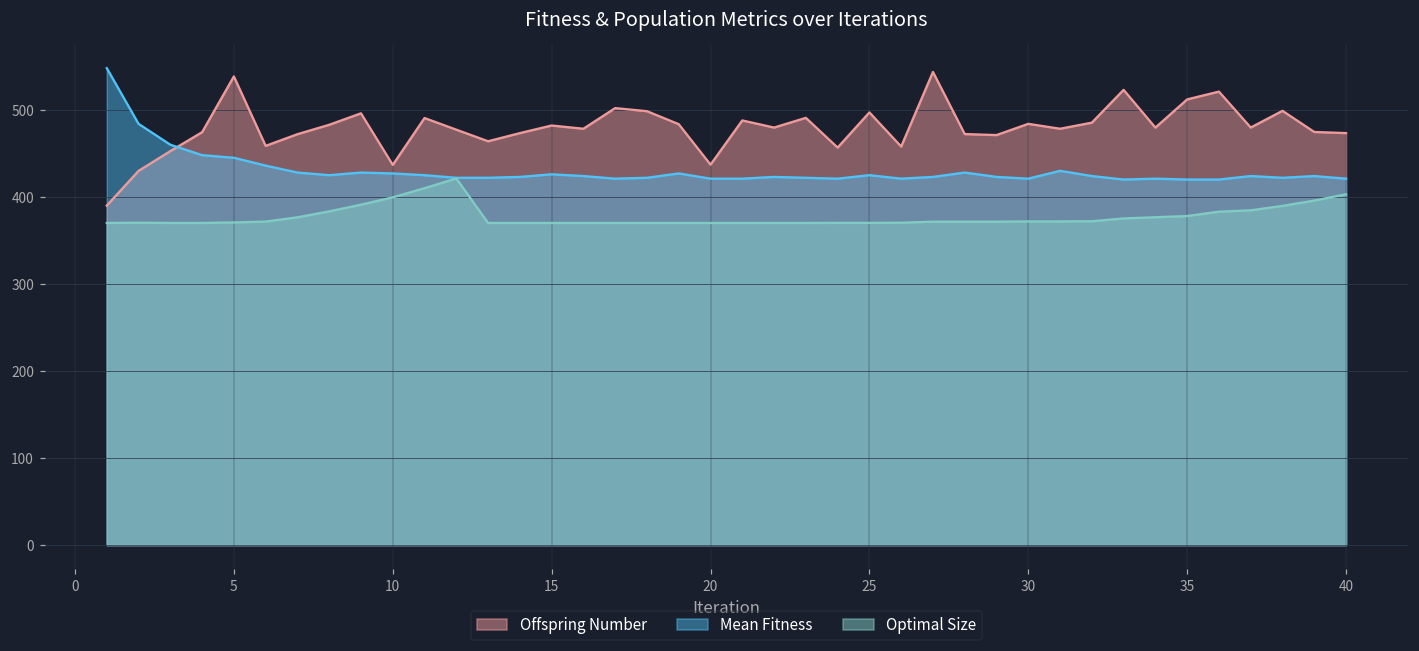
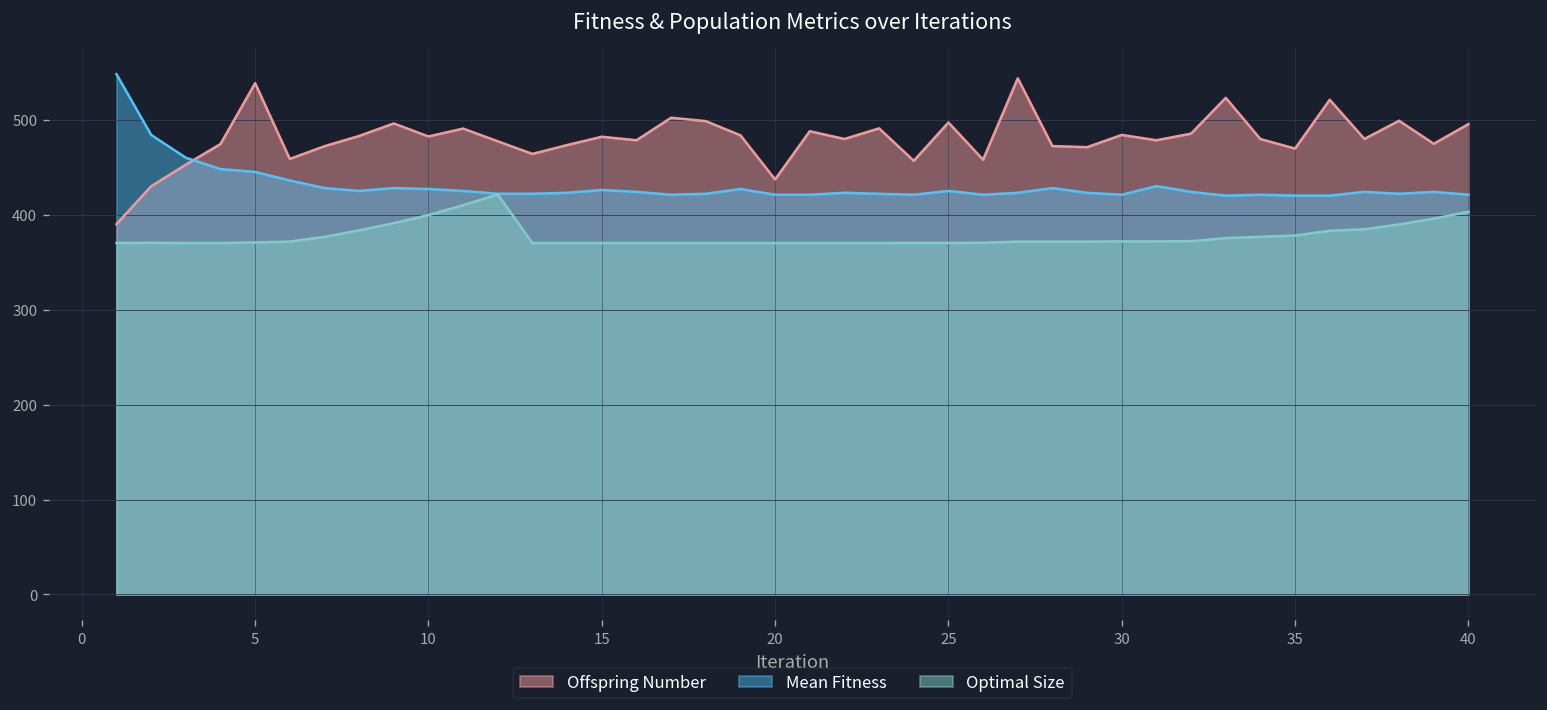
  {
    "Offspring Number": {
      "5": 540,
-     "10": 440,
+     "10": 480,
      "15": 480,
      "20": 440,
      "25": 500,
      "30": 480,
-     "35": 510,
-     "40": 470
+     "35": 470,
+     "40": 500
    }
  }
